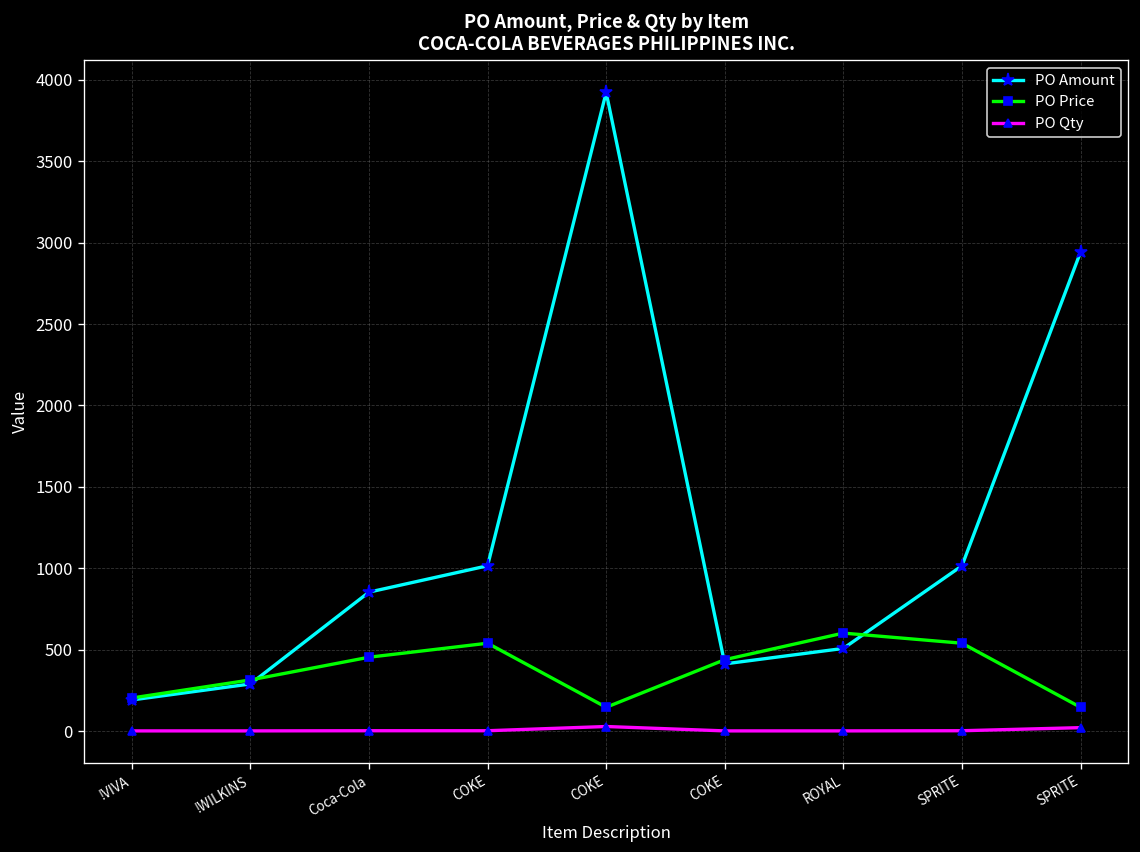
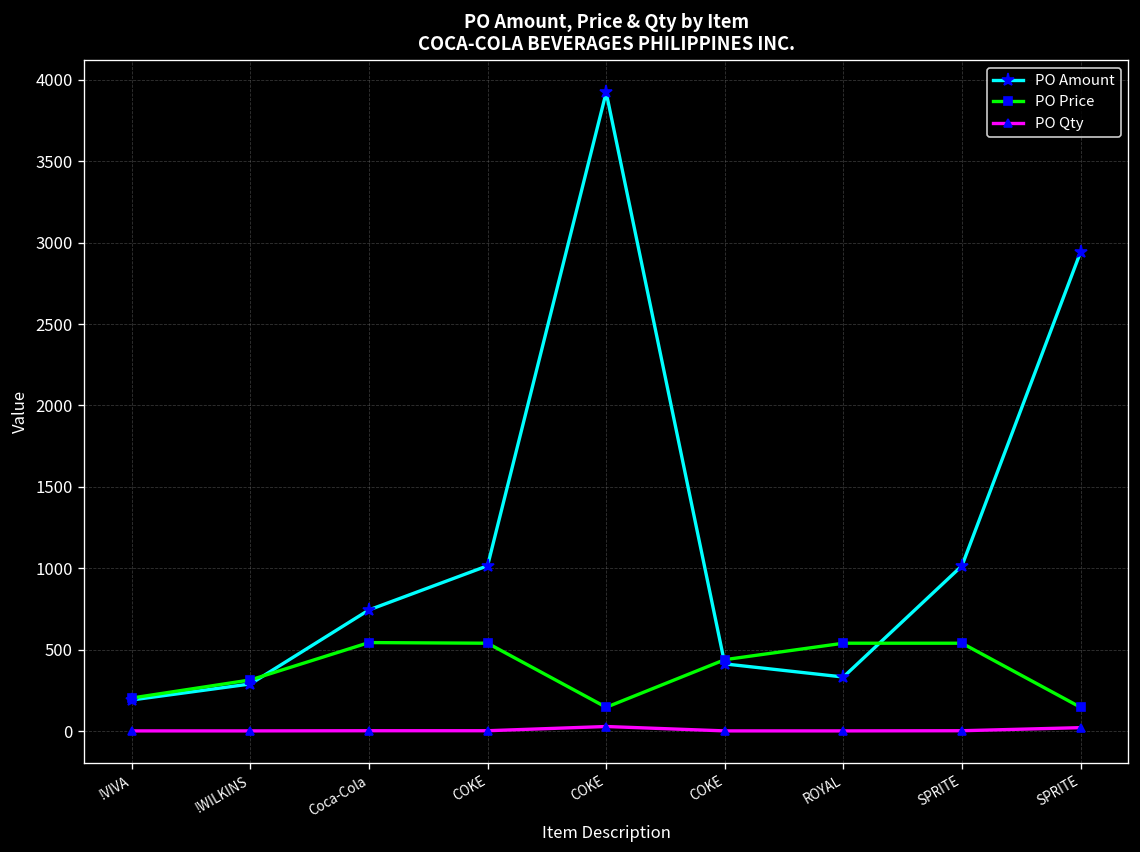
  {
    "PO Amount": {
      "!WILKINS": 290,
-     "Coca-Cola": 850,
-     "ROYAL": 510
+     "Coca-Cola": 740,
+     "ROYAL": 330
    },
    "PO Price": {
      "!WILKINS": 310,
-     "Coca-Cola": 450,
-     "ROYAL": 600
+     "Coca-Cola": 540,
+     "ROYAL": 540
    },
    "PO Qty": {
      "!VIVA": 0,
      "!WILKINS": 0,
      "Coca-Cola": 0,
      "ROYAL": 0
    }
  }
